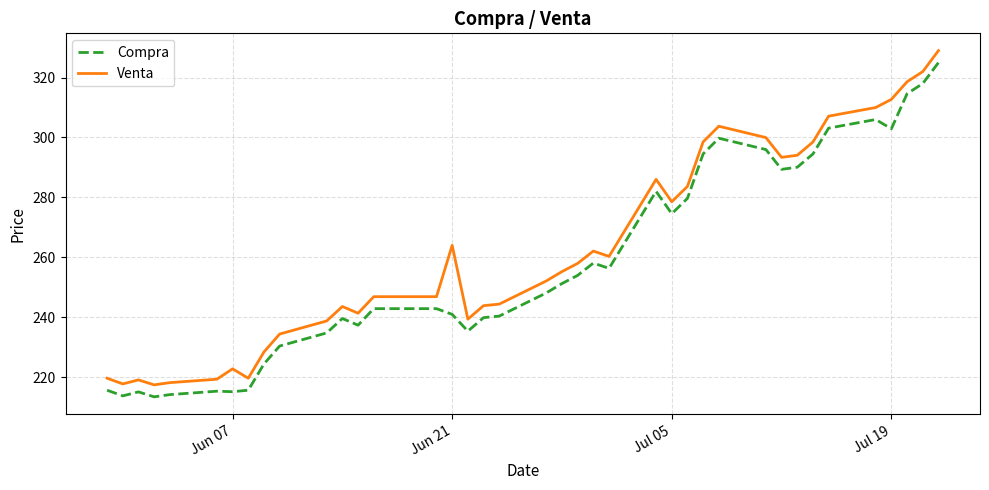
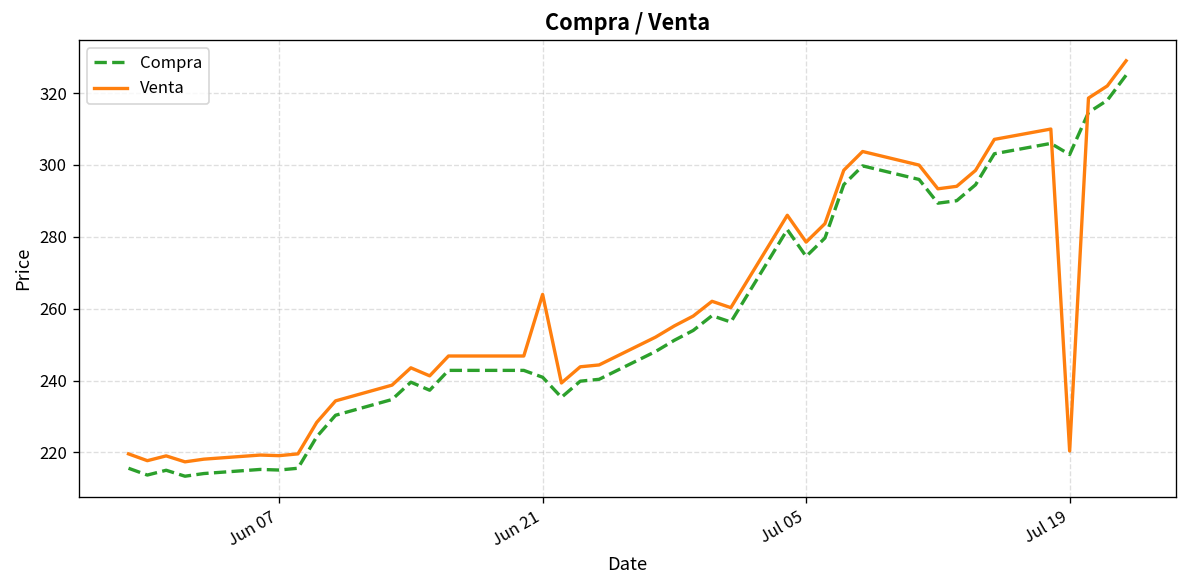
  {
    "Compra": {
      "Jun 07": 215,
      "Jun 21": 241,
      "Jul 05": 275,
      "Jul 19": 303
    },
    "Venta": {
-     "Jun 07": 223,
+     "Jun 07": 219,
      "Jun 21": 264,
      "Jul 05": 279,
-     "Jul 19": 313
+     "Jul 19": 220
    }
  }
